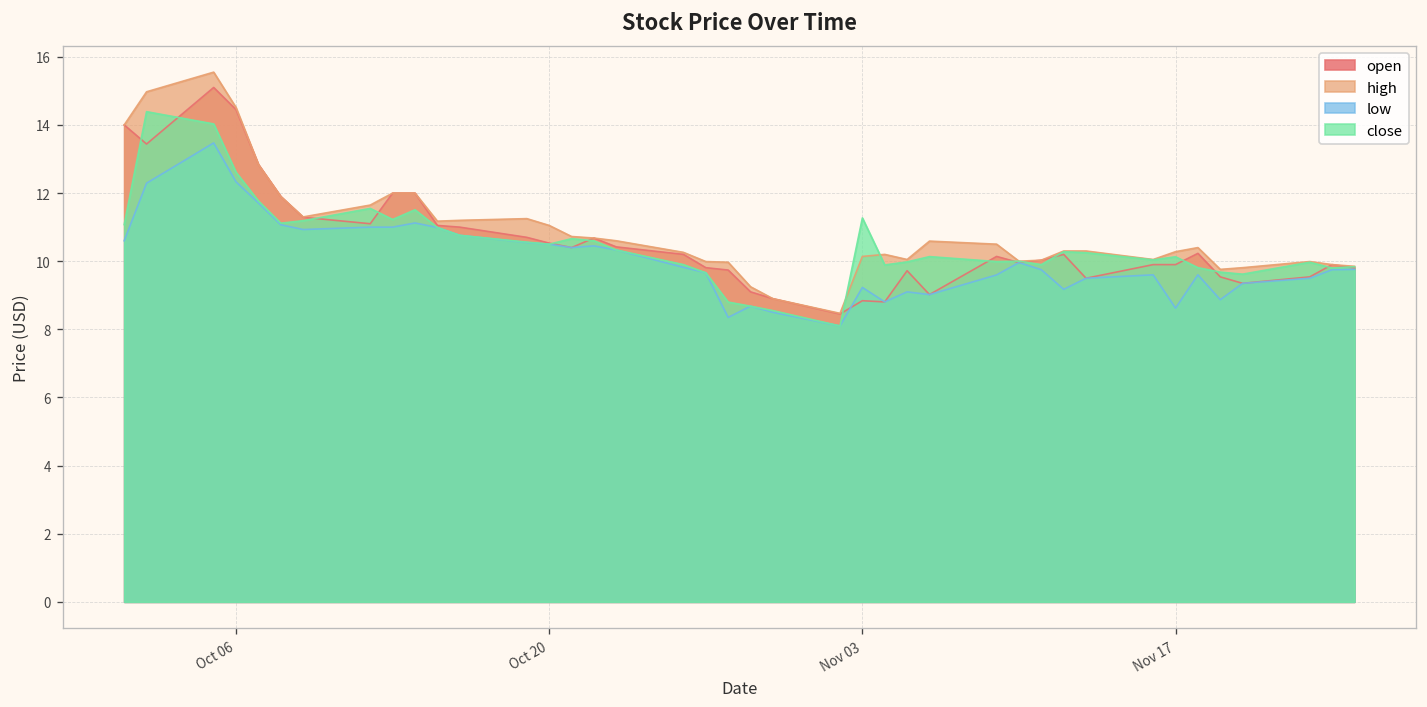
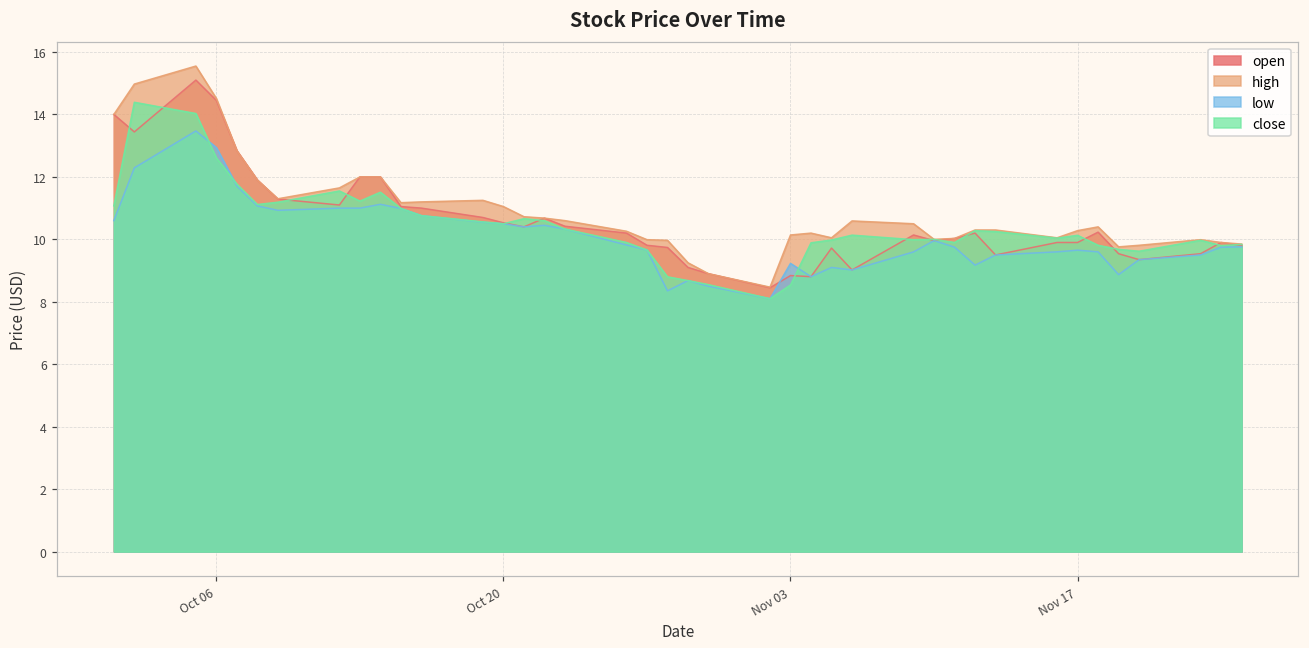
  {
    "low": {
-     "Oct 06": 12.3,
+     "Oct 06": 12.9,
      "Nov 03": 9.2,
-     "Nov 17": 8.6
+     "Nov 17": 9.7
    },
    "close": {
      "Oct 06": 12.6,
-     "Nov 03": 11.3,
+     "Nov 03": 8.5,
      "Nov 17": 10.1
    }
  }
